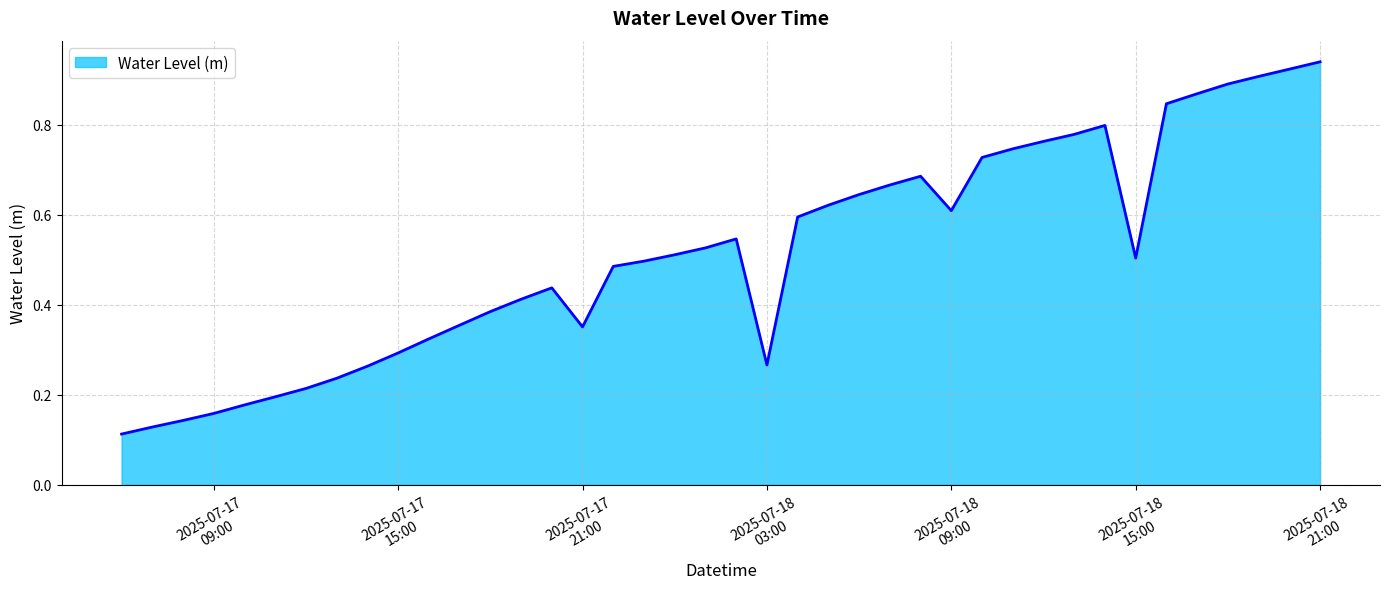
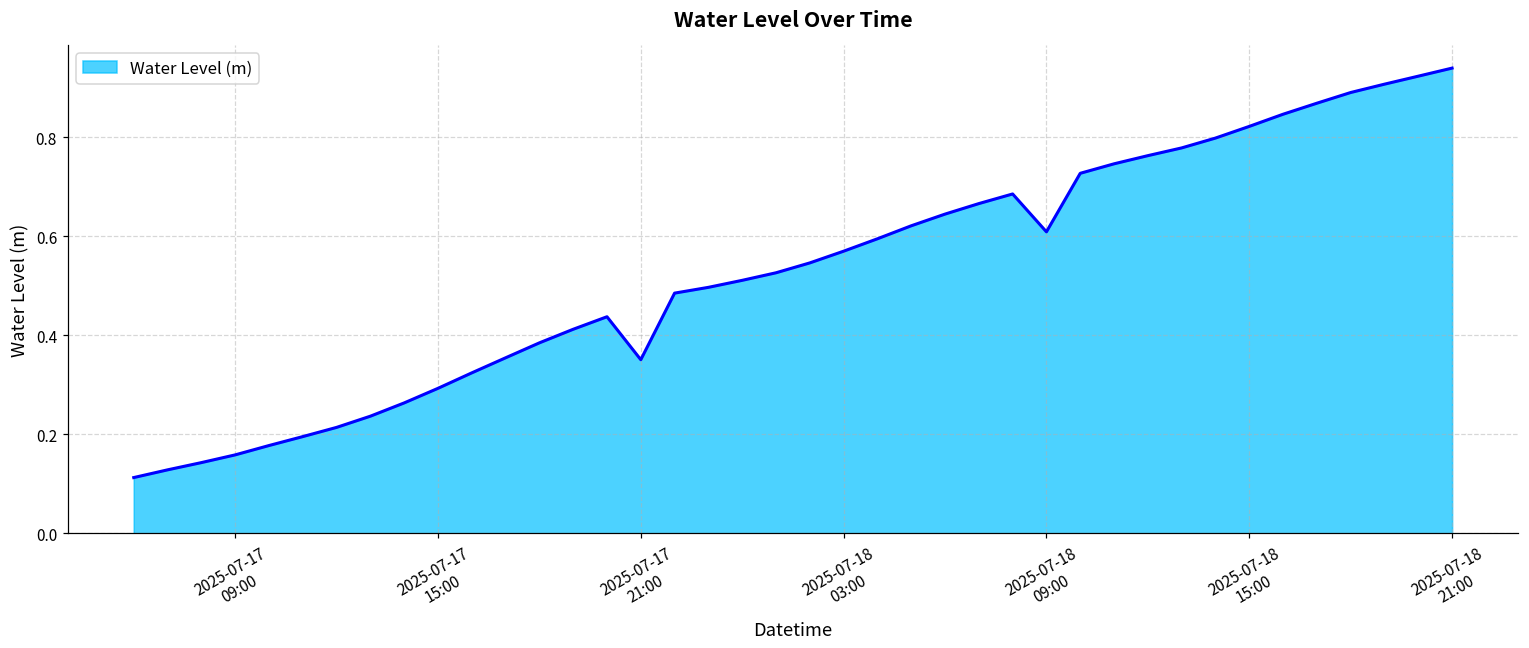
  {
    "2025-07-17 09:00": 0.16,
    "2025-07-17 15:00": 0.29,
    "2025-07-17 21:00": 0.35,
-   "2025-07-18 03:00": 0.27,
+   "2025-07-18 03:00": 0.57,
    "2025-07-18 09:00": 0.61,
-   "2025-07-18 15:00": 0.50,
+   "2025-07-18 15:00": 0.82,
    "2025-07-18 21:00": 0.94
  }
